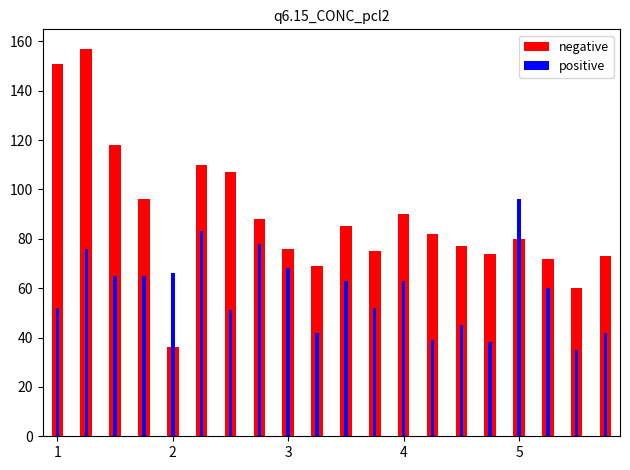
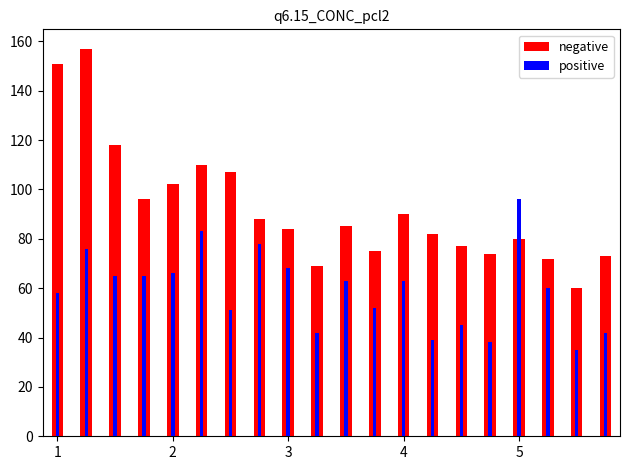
  {
    "negative": {
      "1": 151,
-     "2": 36,
-     "3": 76,
+     "2": 102,
+     "3": 84,
      "4": 90,
      "5": 80
    },
    "positive": {
-     "1": 52,
+     "1": 58,
      "5": 96
    }
  }
